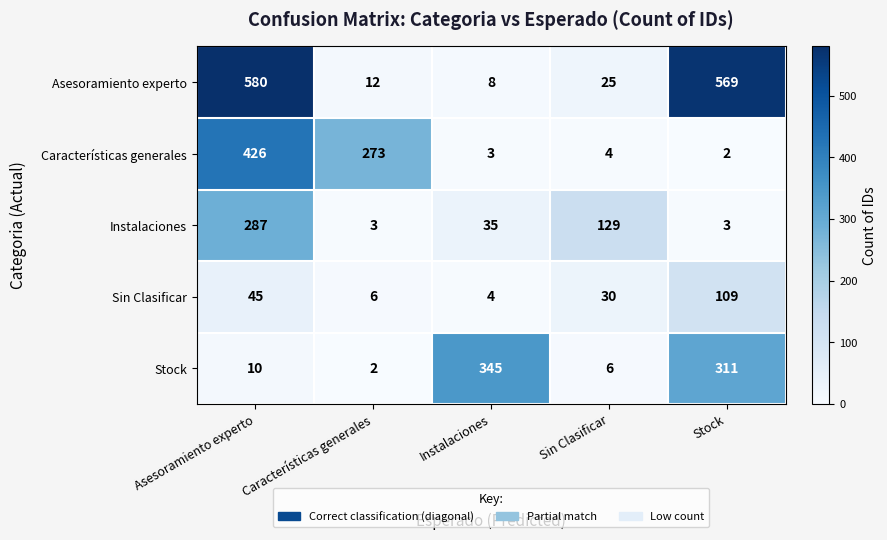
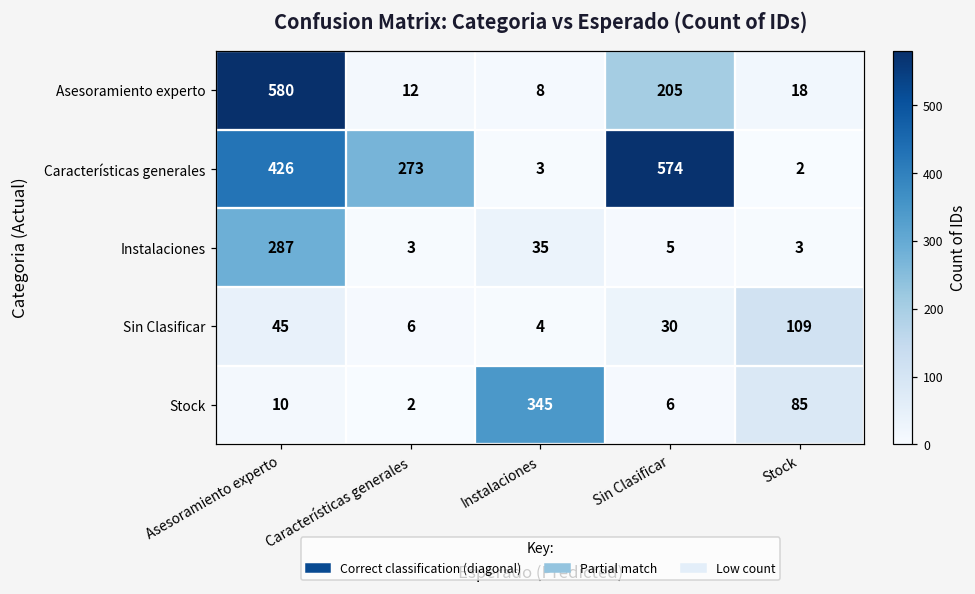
  {
    "Asesoramiento experto": {
      "Asesoramiento experto": 580,
      "Características generales": 12,
      "Instalaciones": 8,
-     "Sin Clasificar": 25,
-     "Stock": 569
+     "Sin Clasificar": 205,
+     "Stock": 18
    },
    "Características generales": {
      "Asesoramiento experto": 426,
      "Características generales": 273,
      "Instalaciones": 3,
-     "Sin Clasificar": 4,
+     "Sin Clasificar": 574,
      "Stock": 2
    },
    "Instalaciones": {
      "Asesoramiento experto": 287,
      "Características generales": 3,
      "Instalaciones": 35,
-     "Sin Clasificar": 129,
+     "Sin Clasificar": 5,
      "Stock": 3
    },
    "Sin Clasificar": {
      "Asesoramiento experto": 45,
      "Características generales": 6,
      "Instalaciones": 4,
      "Sin Clasificar": 30,
      "Stock": 109
    },
    "Stock": {
      "Asesoramiento experto": 10,
      "Características generales": 2,
      "Instalaciones": 345,
      "Sin Clasificar": 6,
-     "Stock": 311
+     "Stock": 85
    }
  }
